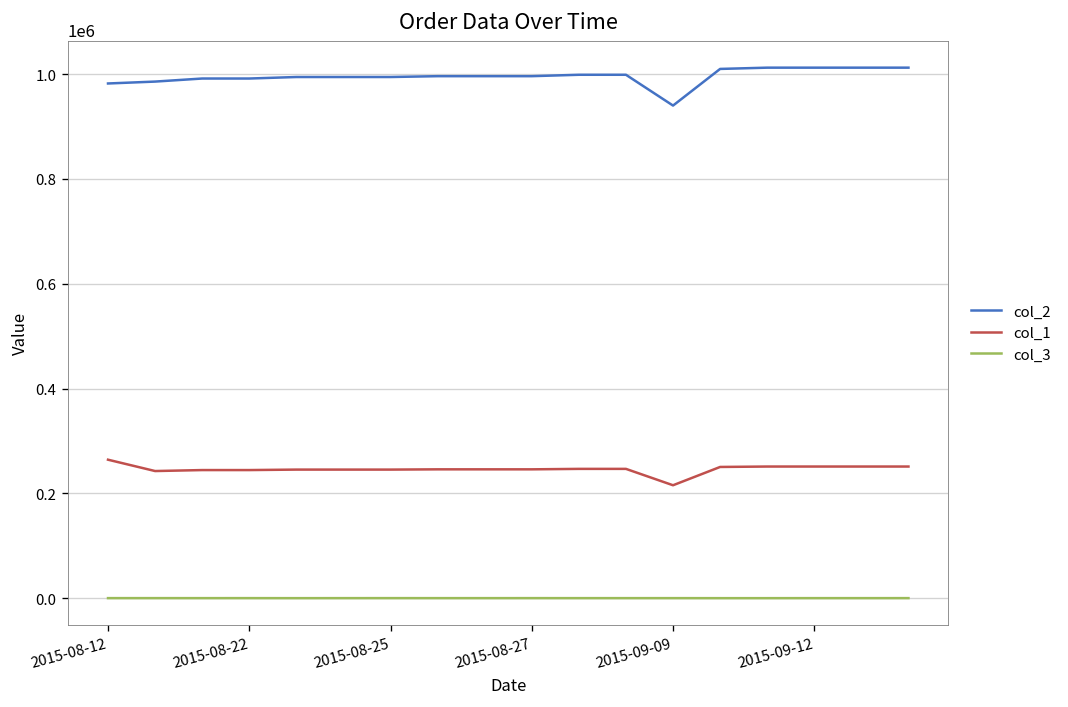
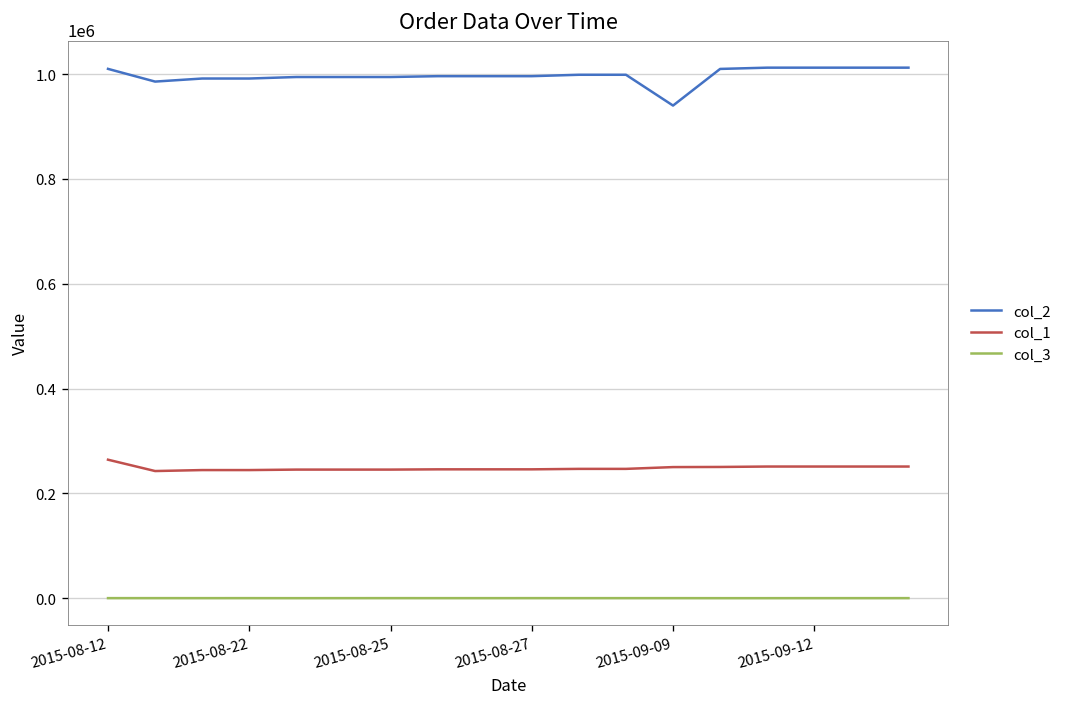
  {
    "col_2": {
-     "2015-08-12": 980000,
+     "2015-08-12": 1010000,
      "2015-09-09": 940000
    },
    "col_1": {
      "2015-08-12": 260000,
-     "2015-09-09": 220000
+     "2015-09-09": 250000
    },
    "col_3": {
      "2015-08-12": 0,
      "2015-09-09": 0
    }
  }
